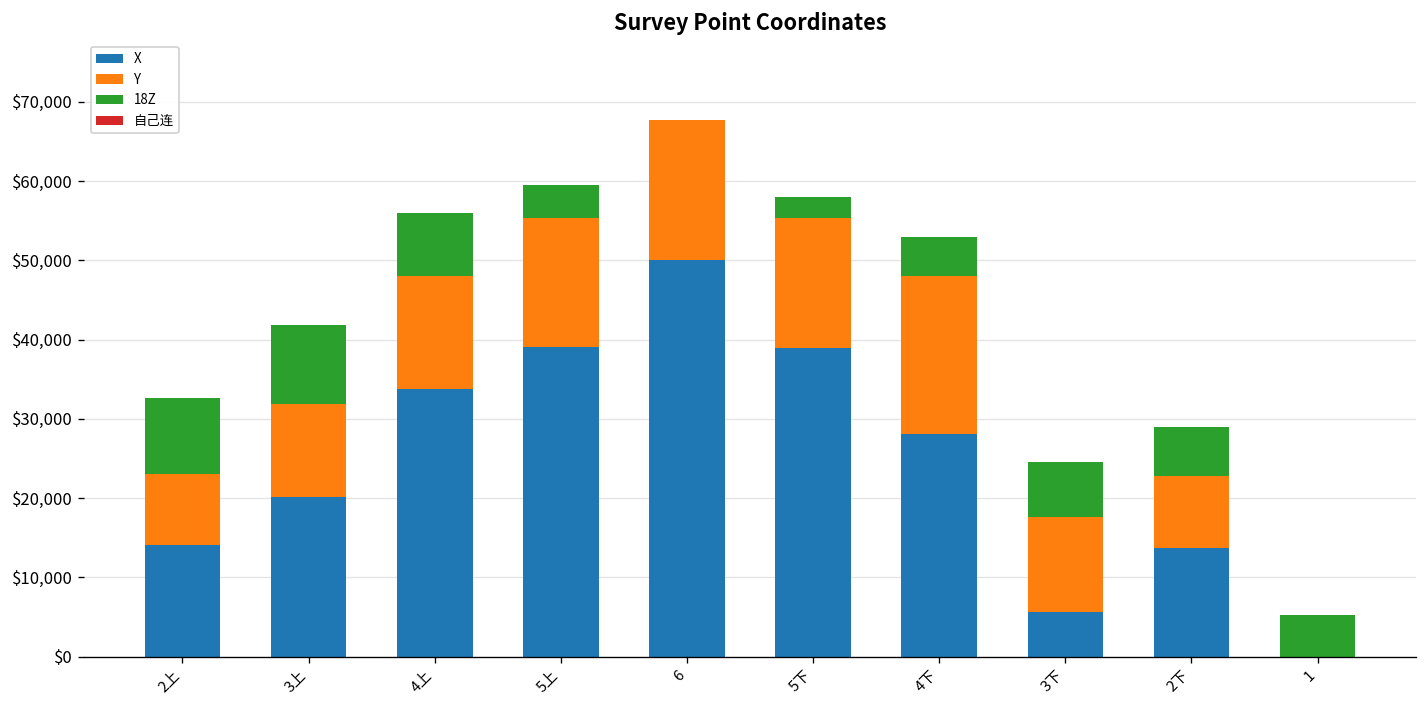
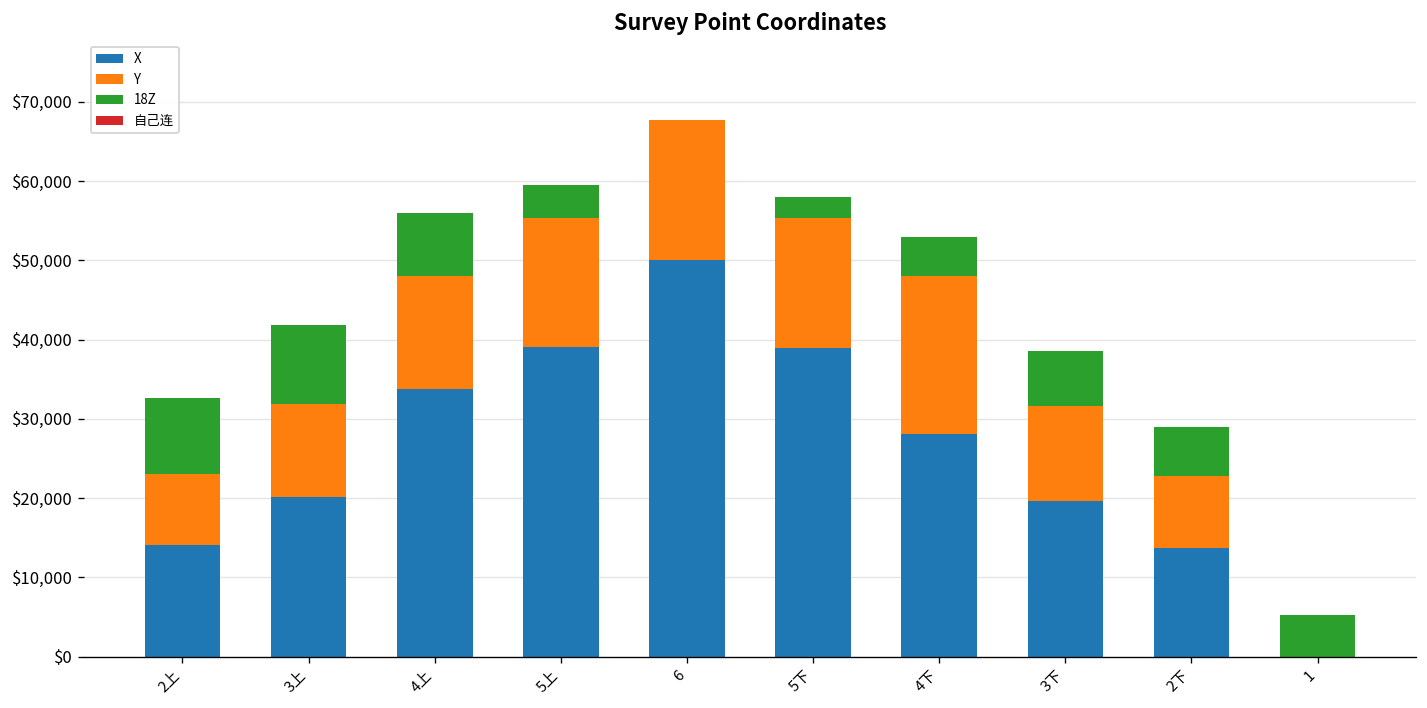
  {
    "X": {
      "2上": "$14,000",
      "3上": "$20,000",
      "4上": "$34,000",
      "5上": "$39,000",
      "6": "$50,000",
      "5下": "$39,000",
      "4下": "$28,000",
-     "3下": "$6,000",
+     "3下": "$20,000",
      "2下": "$14,000",
      "1": "$0"
    },
    "Y": {
      "2上": "$9,000",
      "3上": "$12,000",
      "4上": "$14,000",
      "5上": "$16,000",
      "6": "$18,000",
      "5下": "$16,000",
      "4下": "$20,000",
      "3下": "$12,000",
      "2下": "$9,000",
      "1": "$0"
    },
    "自己连": {
      "6": "$0"
    }
  }
